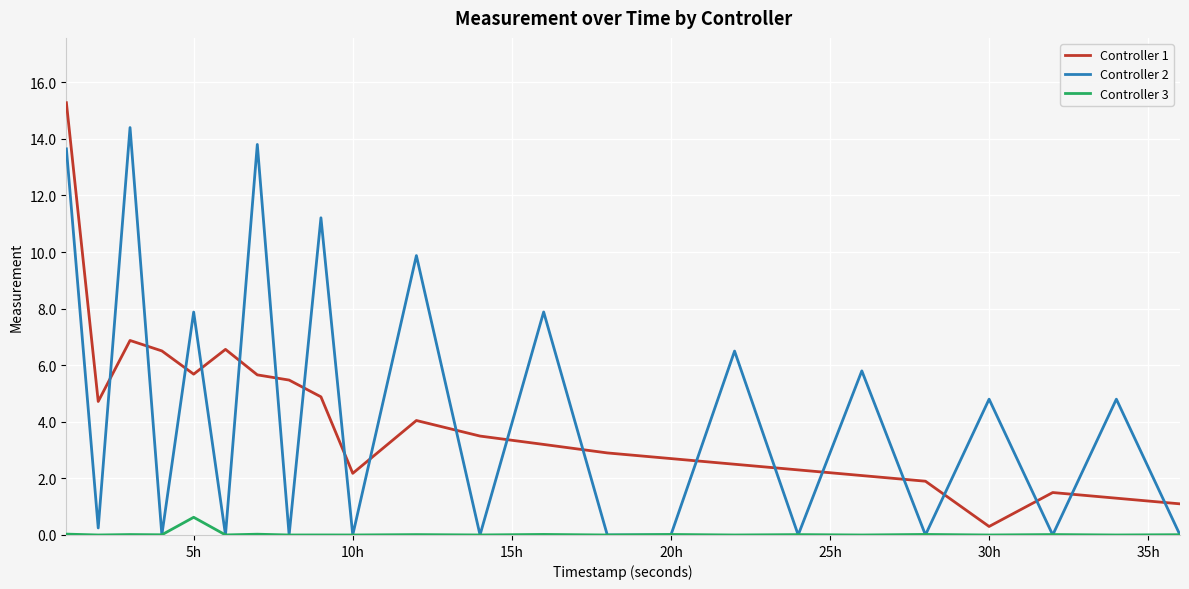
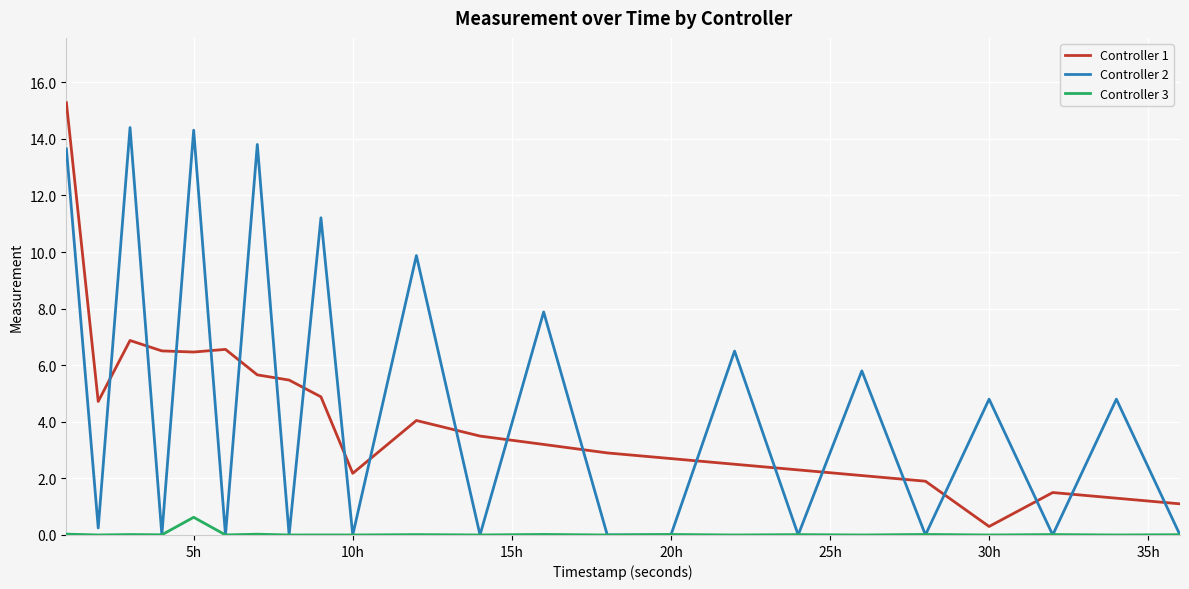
  {
    "Controller 1": {
-     "5h": 5.7,
+     "5h": 6.5,
      "10h": 2.2,
      "20h": 2.7,
      "30h": 0.3
    },
    "Controller 2": {
-     "5h": 7.9,
+     "5h": 14.3,
      "30h": 4.8
    },
    "Controller 3": {
      "5h": 0.6,
      "30h": 0.0
    }
  }
